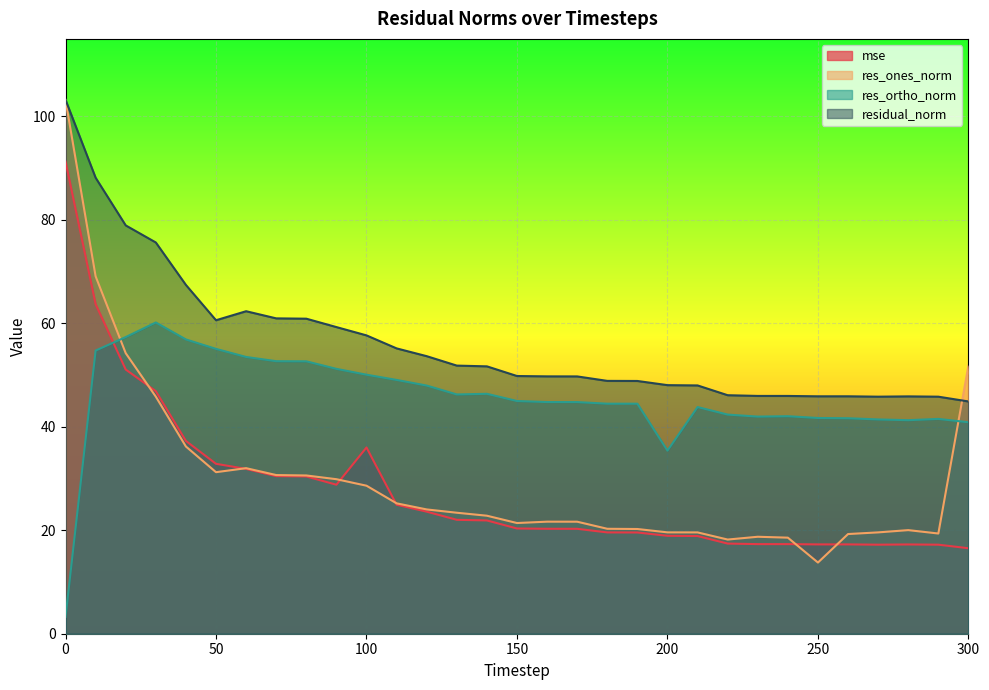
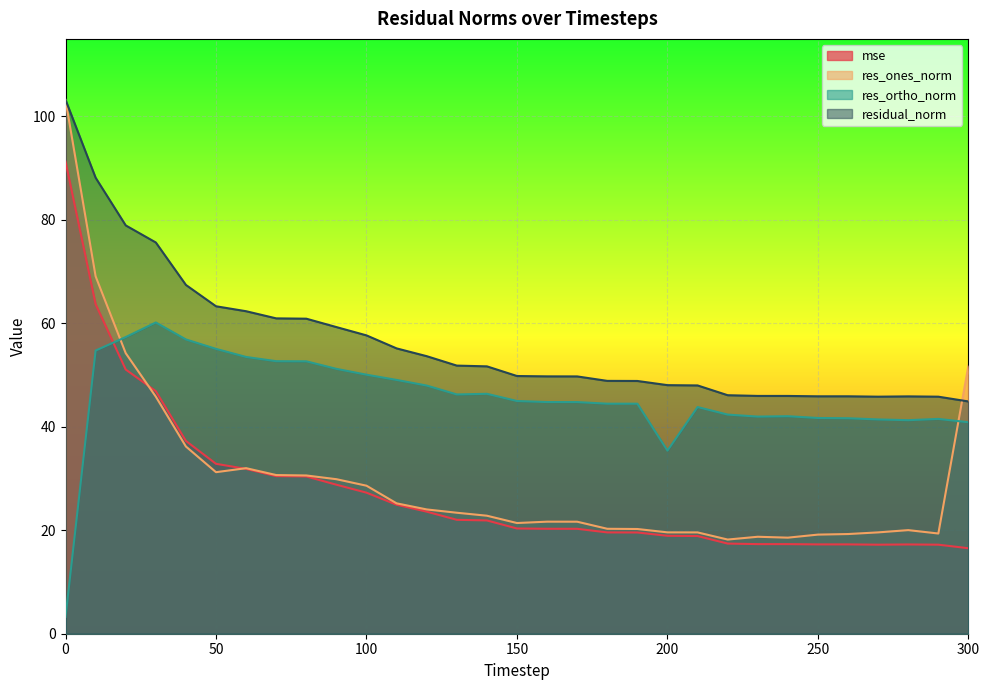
  {
    "mse": {
      "0": 91,
      "50": 33,
-     "100": 36,
+     "100": 27,
      "150": 20,
      "200": 19,
      "250": 17,
      "300": 17
    },
    "res_ones_norm": {
      "50": 31,
      "100": 29,
      "150": 21,
      "200": 20,
-     "250": 14,
+     "250": 19,
      "300": 52
    },
    "res_ortho_norm": {
      "0": 3,
      "50": 55,
      "100": 50,
      "150": 45,
      "200": 35,
      "250": 42,
      "300": 41
    },
    "residual_norm": {
-     "50": 61,
+     "50": 63,
      "100": 58,
      "150": 50,
      "200": 48,
      "250": 46,
      "300": 45
    }
  }
